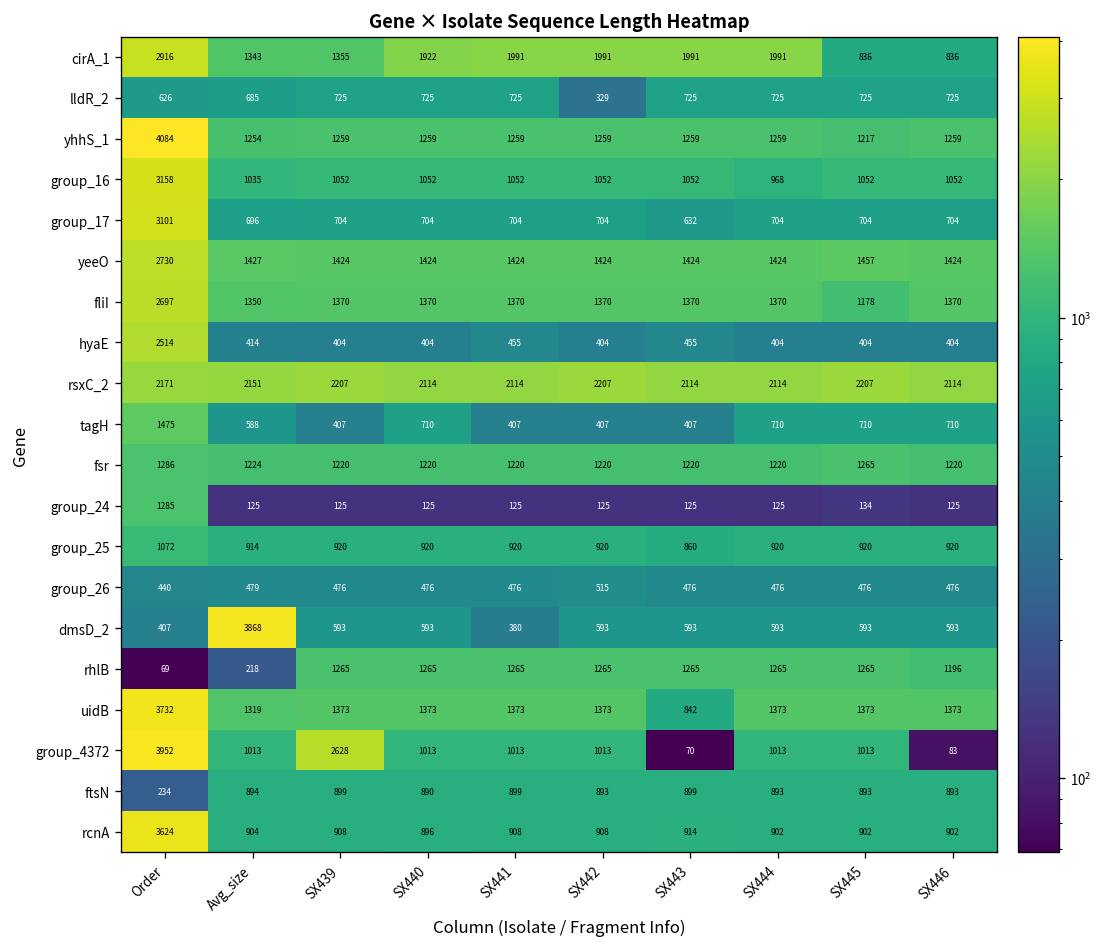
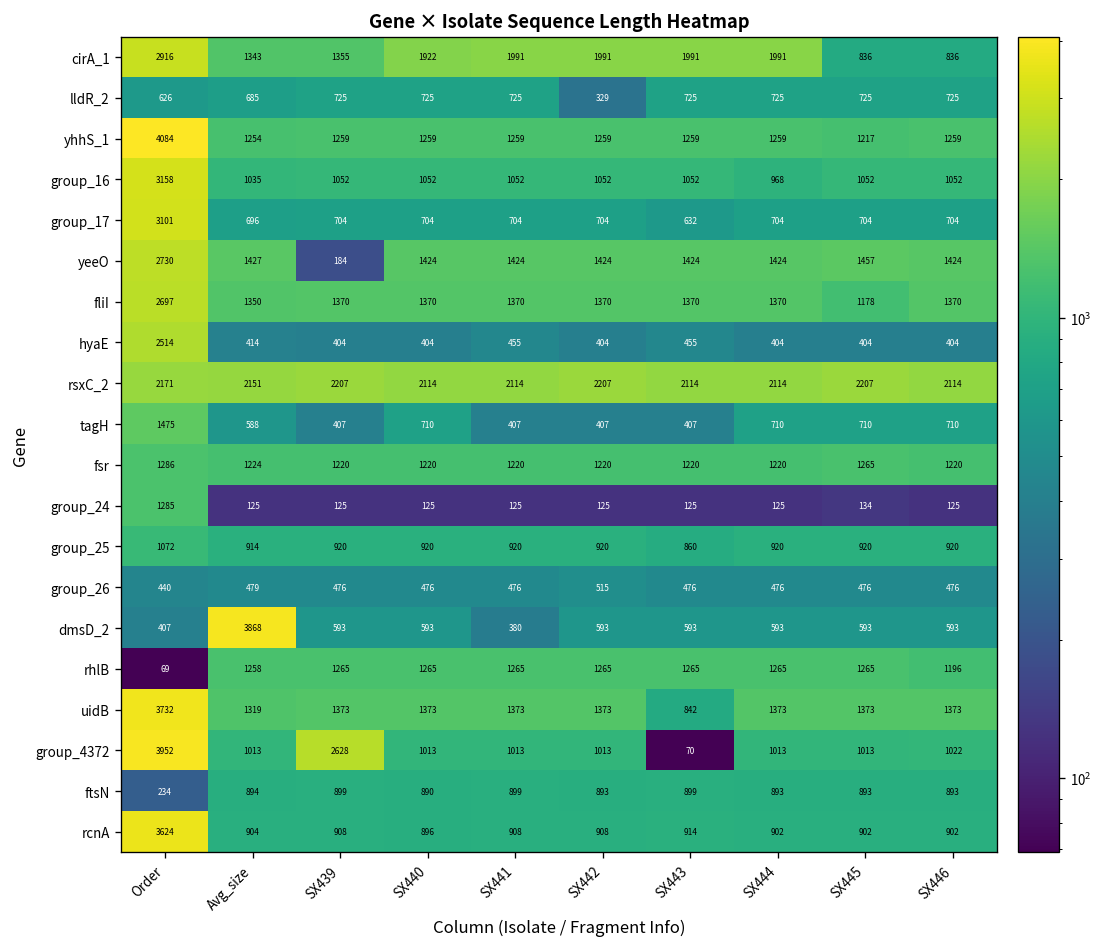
  {
    "cirA_1": {
      "Order": 2916,
      "Avg_size": 1343,
      "SX439": 1355,
      "SX440": 1922,
      "SX441": 1991,
      "SX442": 1991,
      "SX443": 1991,
      "SX444": 1991,
      "SX445": 836,
      "SX446": 836
    },
    "lldR_2": {
      "Order": 626,
      "Avg_size": 685,
      "SX439": 725,
      "SX440": 725,
      "SX441": 725,
      "SX442": 329,
      "SX443": 725,
      "SX444": 725,
      "SX445": 725,
      "SX446": 725
    },
    "yhhS_1": {
      "Order": 4084,
      "Avg_size": 1254,
      "SX439": 1259,
      "SX440": 1259,
      "SX441": 1259,
      "SX442": 1259,
      "SX443": 1259,
      "SX444": 1259,
      "SX445": 1217,
      "SX446": 1259
    },
    "group_16": {
      "Order": 3158,
      "Avg_size": 1035,
      "SX439": 1052,
      "SX440": 1052,
      "SX441": 1052,
      "SX442": 1052,
      "SX443": 1052,
      "SX444": 968,
      "SX445": 1052,
      "SX446": 1052
    },
    "group_17": {
      "Order": 3101,
      "Avg_size": 696,
      "SX439": 704,
      "SX440": 704,
      "SX441": 704,
      "SX442": 704,
      "SX443": 632,
      "SX444": 704,
      "SX445": 704,
      "SX446": 704
    },
    "yeeO": {
      "Order": 2730,
      "Avg_size": 1427,
-     "SX439": 1424,
+     "SX439": 184,
      "SX440": 1424,
      "SX441": 1424,
      "SX442": 1424,
      "SX443": 1424,
      "SX444": 1424,
      "SX445": 1457,
      "SX446": 1424
    },
    "fliI": {
      "Order": 2697,
      "Avg_size": 1350,
      "SX439": 1370,
      "SX440": 1370,
      "SX441": 1370,
      "SX442": 1370,
      "SX443": 1370,
      "SX444": 1370,
      "SX445": 1178,
      "SX446": 1370
    },
    "hyaE": {
      "Order": 2514,
      "Avg_size": 414,
      "SX439": 404,
      "SX440": 404,
      "SX441": 455,
      "SX442": 404,
      "SX443": 455,
      "SX444": 404,
      "SX445": 404,
      "SX446": 404
    },
    "rsxC_2": {
      "Order": 2171,
      "Avg_size": 2151,
      "SX439": 2207,
      "SX440": 2114,
      "SX441": 2114,
      "SX442": 2207,
      "SX443": 2114,
      "SX444": 2114,
      "SX445": 2207,
      "SX446": 2114
    },
    "tagH": {
      "Order": 1475,
      "Avg_size": 588,
      "SX439": 407,
      "SX440": 710,
      "SX441": 407,
      "SX442": 407,
      "SX443": 407,
      "SX444": 710,
      "SX445": 710,
      "SX446": 710
    },
    "fsr": {
      "Order": 1286,
      "Avg_size": 1224,
      "SX439": 1220,
      "SX440": 1220,
      "SX441": 1220,
      "SX442": 1220,
      "SX443": 1220,
      "SX444": 1220,
      "SX445": 1265,
      "SX446": 1220
    },
    "group_24": {
      "Order": 1285,
      "Avg_size": 125,
      "SX439": 125,
      "SX440": 125,
      "SX441": 125,
      "SX442": 125,
      "SX443": 125,
      "SX444": 125,
      "SX445": 134,
      "SX446": 125
    },
    "group_25": {
      "Order": 1072,
      "Avg_size": 914,
      "SX439": 920,
      "SX440": 920,
      "SX441": 920,
      "SX442": 920,
      "SX443": 860,
      "SX444": 920,
      "SX445": 920,
      "SX446": 920
    },
    "group_26": {
      "Order": 440,
      "Avg_size": 479,
      "SX439": 476,
      "SX440": 476,
      "SX441": 476,
      "SX442": 515,
      "SX443": 476,
      "SX444": 476,
      "SX445": 476,
      "SX446": 476
    },
    "dmsD_2": {
      "Order": 407,
      "Avg_size": 3868,
      "SX439": 593,
      "SX440": 593,
      "SX441": 380,
      "SX442": 593,
      "SX443": 593,
      "SX444": 593,
      "SX445": 593,
      "SX446": 593
    },
    "rhlB": {
      "Order": 69,
-     "Avg_size": 218,
+     "Avg_size": 1258,
      "SX439": 1265,
      "SX440": 1265,
      "SX441": 1265,
      "SX442": 1265,
      "SX443": 1265,
      "SX444": 1265,
      "SX445": 1265,
      "SX446": 1196
    },
    "uidB": {
      "Order": 3732,
      "Avg_size": 1319,
      "SX439": 1373,
      "SX440": 1373,
      "SX441": 1373,
      "SX442": 1373,
      "SX443": 842,
      "SX444": 1373,
      "SX445": 1373,
      "SX446": 1373
    },
    "group_4372": {
      "Order": 3952,
      "Avg_size": 1013,
      "SX439": 2628,
      "SX440": 1013,
      "SX441": 1013,
      "SX442": 1013,
      "SX443": 70,
      "SX444": 1013,
      "SX445": 1013,
-     "SX446": 83
+     "SX446": 1022
    },
    "ftsN": {
      "Order": 234,
      "Avg_size": 894,
      "SX439": 899,
      "SX440": 890,
      "SX441": 899,
      "SX442": 893,
      "SX443": 899,
      "SX444": 893,
      "SX445": 893,
      "SX446": 893
    },
    "rcnA": {
      "Order": 3624,
      "Avg_size": 904,
      "SX439": 908,
      "SX440": 896,
      "SX441": 908,
      "SX442": 908,
      "SX443": 914,
      "SX444": 902,
      "SX445": 902,
      "SX446": 902
    }
  }
